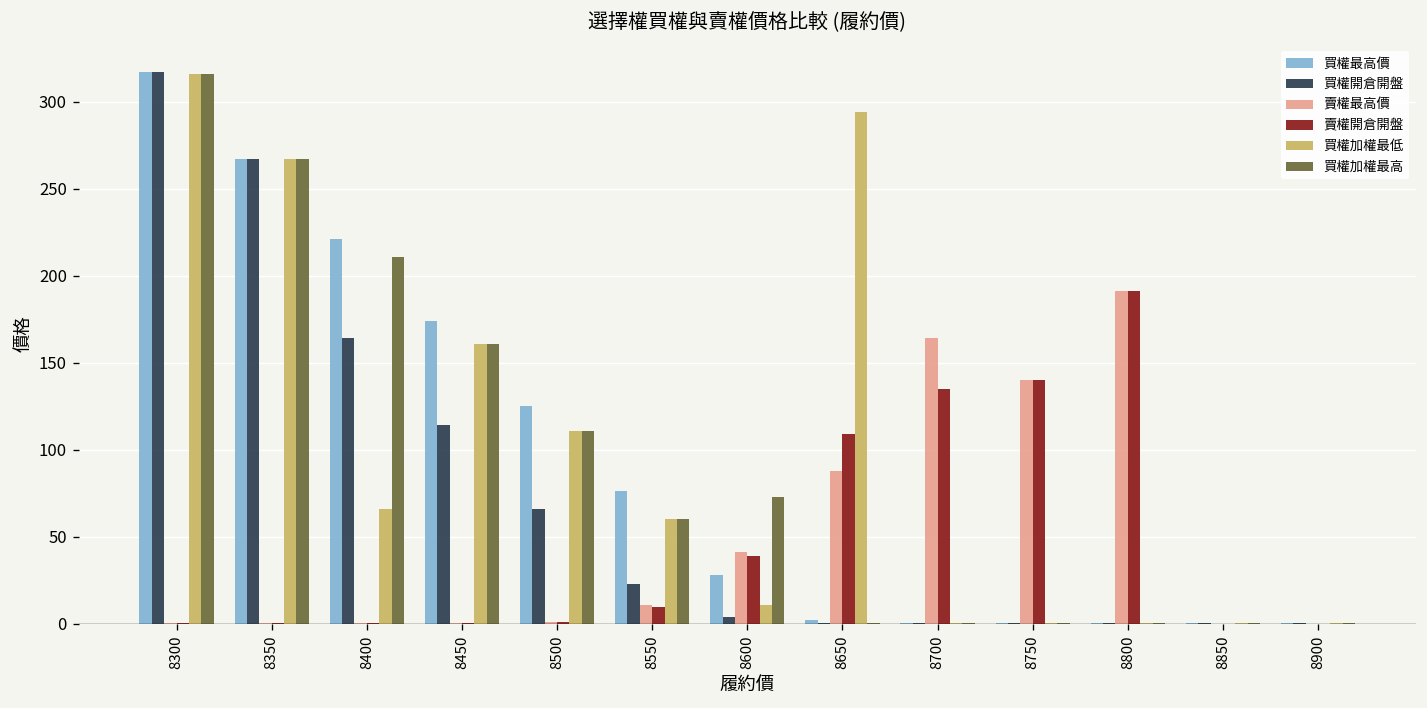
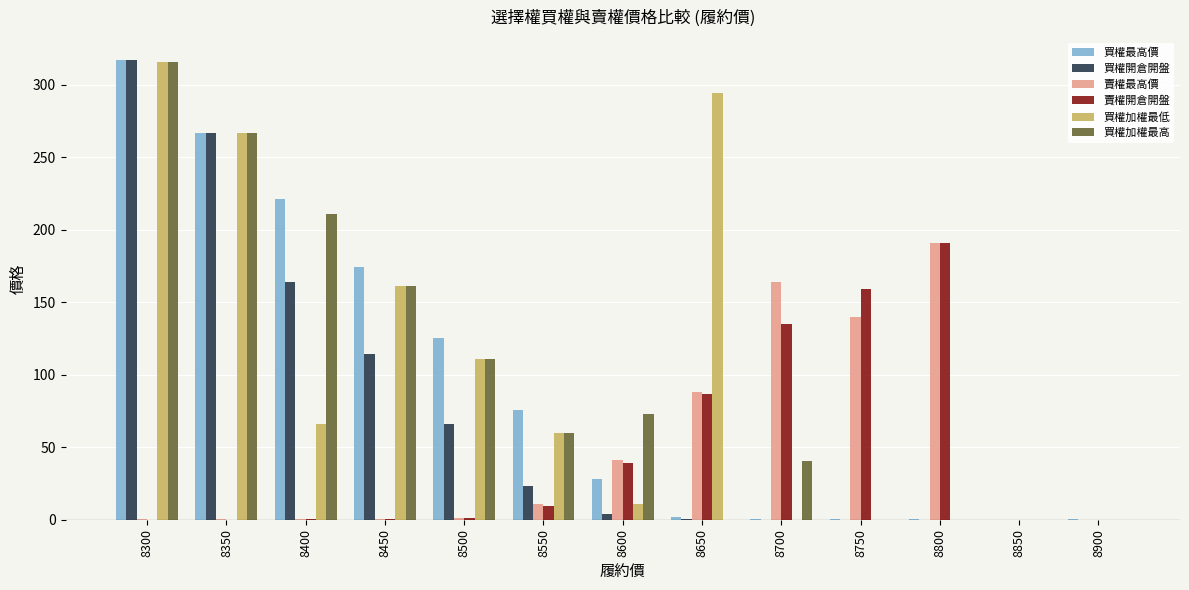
  {
    "買權最高價": {
      "8300": 317,
      "8350": 267,
      "8400": 221,
      "8450": 174,
      "8500": 125,
      "8550": 76,
      "8600": 28,
      "8650": 2
    },
    "買權開倉開盤": {
      "8300": 317,
      "8350": 267,
      "8400": 164,
      "8450": 114,
      "8500": 66,
      "8550": 23,
      "8600": 4
    },
    "賣權最高價": {
      "8550": 11,
      "8600": 41,
      "8650": 88,
      "8700": 164,
      "8750": 140,
      "8800": 191,
      "8850": 0,
      "8900": 0
    },
    "賣權開倉開盤": {
      "8550": 10,
      "8600": 39,
-     "8650": 109,
+     "8650": 87,
      "8700": 135,
-     "8750": 140,
+     "8750": 159,
      "8800": 191,
      "8850": 0,
      "8900": 0
    },
    "買權加權最低": {
      "8300": 316,
      "8350": 267,
      "8400": 66,
      "8450": 161,
      "8500": 111,
      "8550": 60,
      "8600": 11,
      "8650": 294
    },
    "買權加權最高": {
      "8300": 316,
      "8350": 267,
      "8400": 211,
      "8450": 161,
      "8500": 111,
      "8550": 60,
      "8600": 73,
-     "8700": 0
+     "8700": 41
    }
  }
